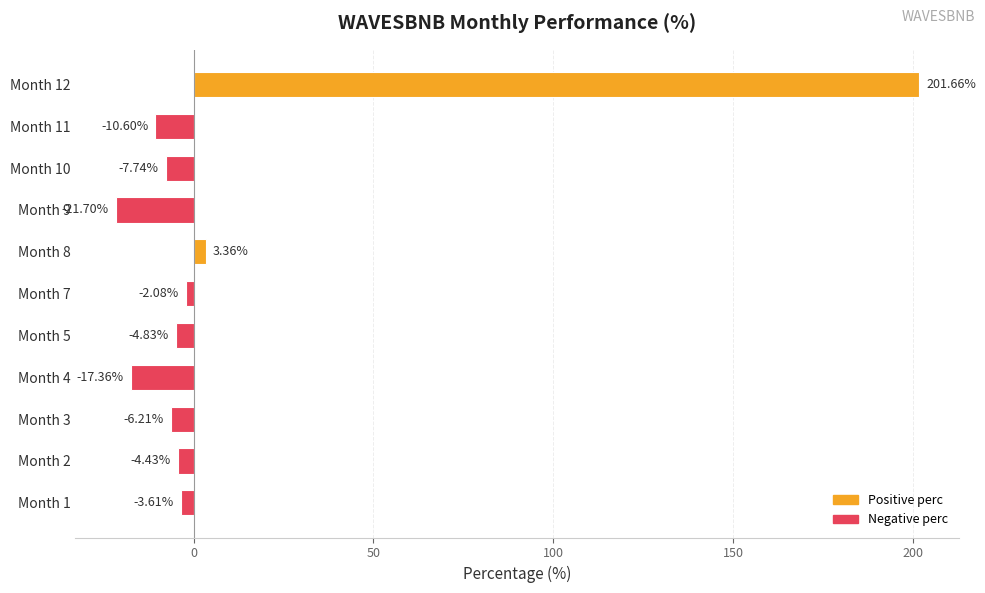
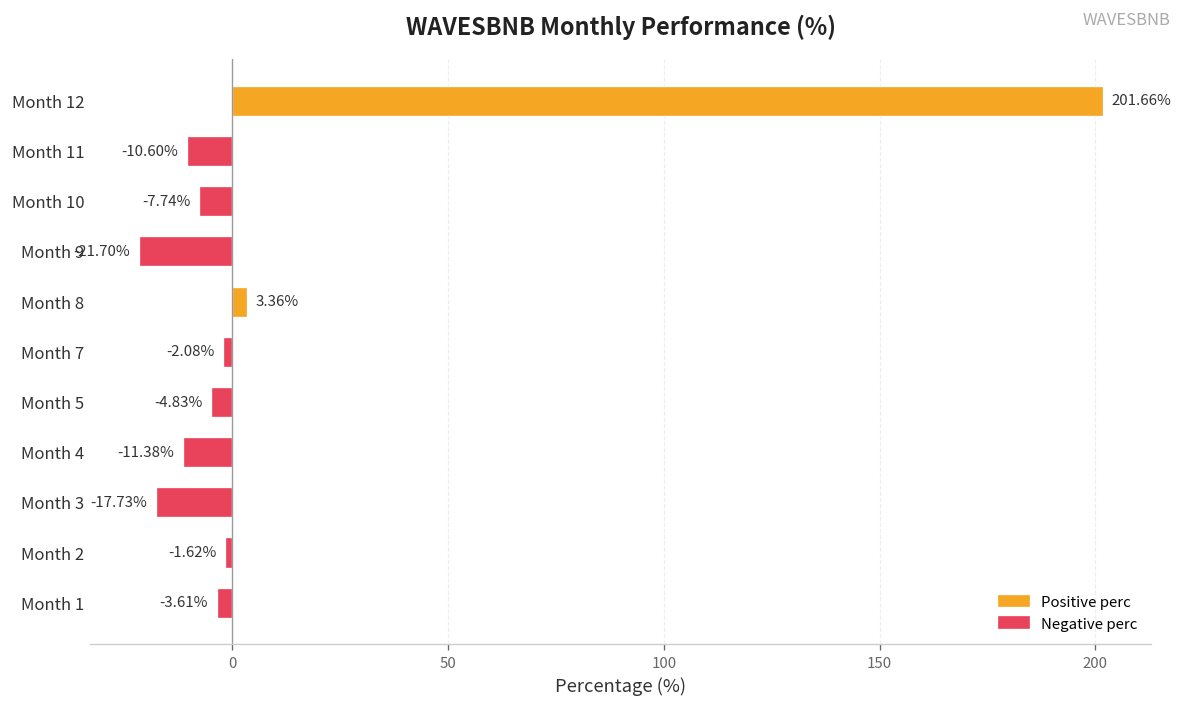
  {
    "Month 12": "201.66%",
    "Month 11": "-10.60%",
    "Month 10": "-7.74%",
    "Month 9": "-21.70%",
    "Month 8": "3.36%",
    "Month 7": "-2.08%",
    "Month 5": "-4.83%",
-   "Month 4": "-17.36%",
-   "Month 3": "-6.21%",
-   "Month 2": "-4.43%",
+   "Month 4": "-11.38%",
+   "Month 3": "-17.73%",
+   "Month 2": "-1.62%",
    "Month 1": "-3.61%"
  }
